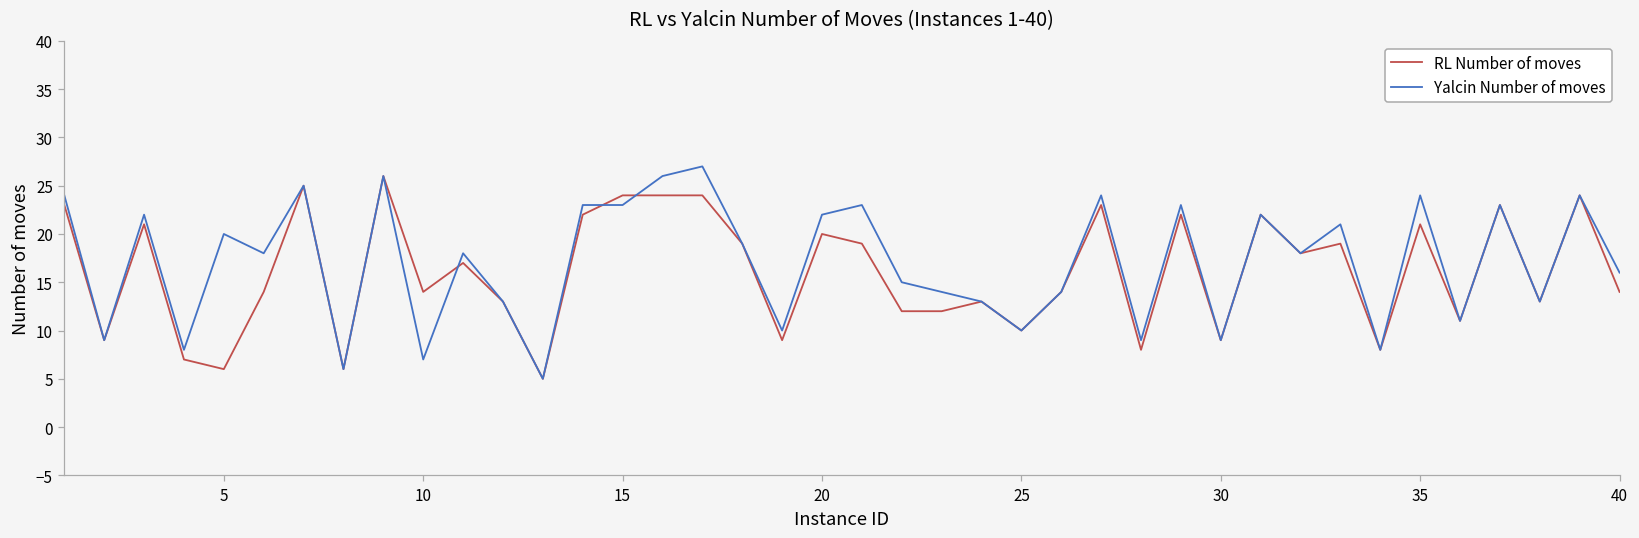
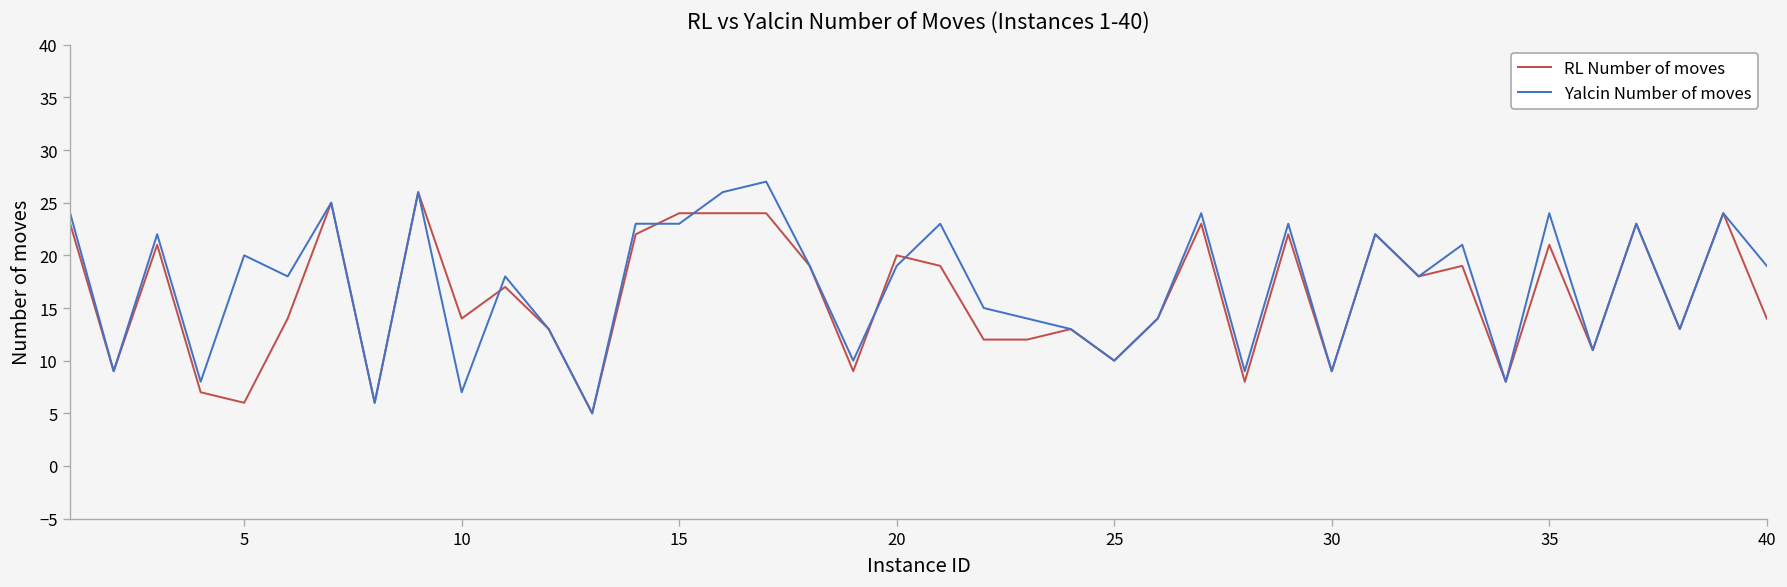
  {
    "RL Number of moves": {
      "5": 6,
      "10": 14,
      "15": 24,
      "20": 20,
      "35": 21,
      "40": 14
    },
    "Yalcin Number of moves": {
      "5": 20,
      "10": 7,
      "15": 23,
-     "20": 22,
+     "20": 19,
      "35": 24,
-     "40": 16
+     "40": 19
    }
  }
